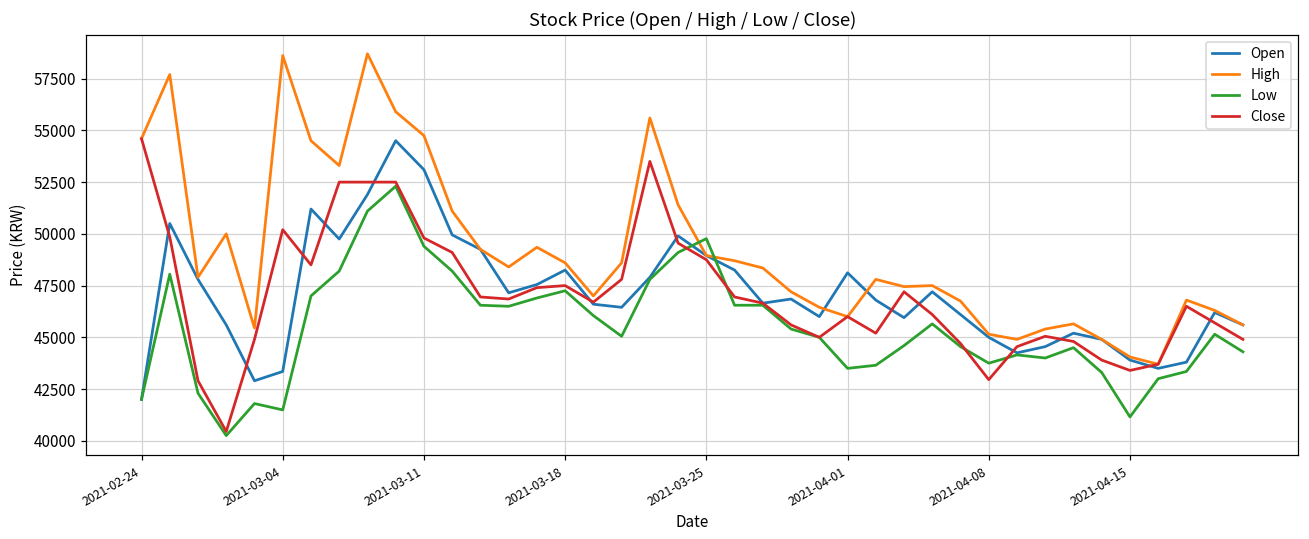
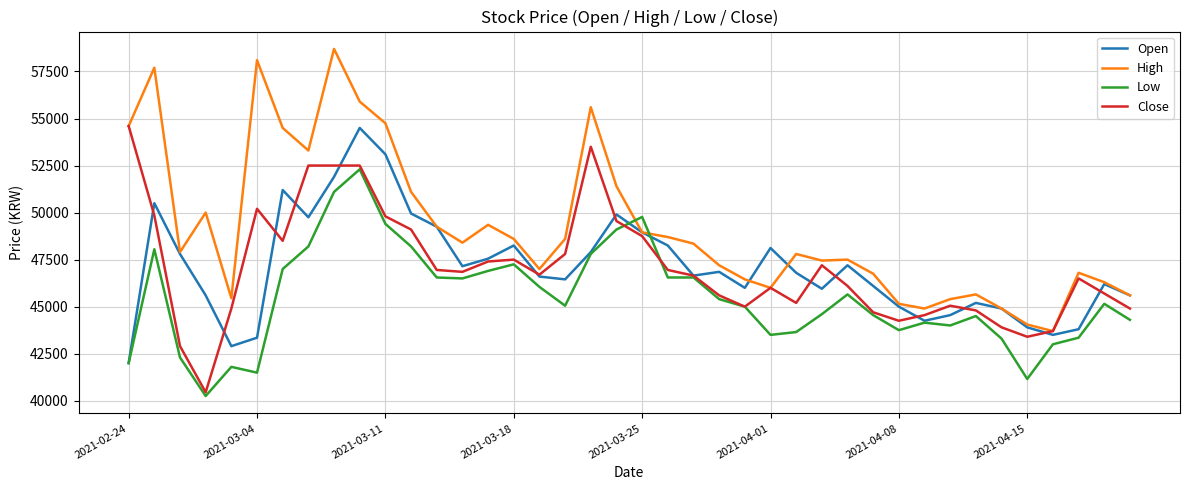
  {
    "Open": {
      "2021-03-04": 43400,
      "2021-03-11": 53100,
      "2021-03-18": 48300,
      "2021-04-01": 48100,
      "2021-04-08": 45000,
      "2021-04-15": 43900
    },
    "High": {
-     "2021-03-04": 58600,
+     "2021-03-04": 58100,
      "2021-03-11": 54700,
      "2021-03-18": 48600,
      "2021-04-08": 45200,
      "2021-04-15": 44100
    },
    "Low": {
      "2021-03-04": 41500,
      "2021-03-11": 49400,
      "2021-03-18": 47300,
      "2021-03-25": 49800,
      "2021-04-01": 43500,
      "2021-04-08": 43800,
      "2021-04-15": 41200
    },
    "Close": {
      "2021-03-04": 50200,
      "2021-03-11": 49800,
      "2021-03-18": 47500,
      "2021-03-25": 48800,
-     "2021-04-08": 43000,
+     "2021-04-08": 44300,
      "2021-04-15": 43400
    }
  }
